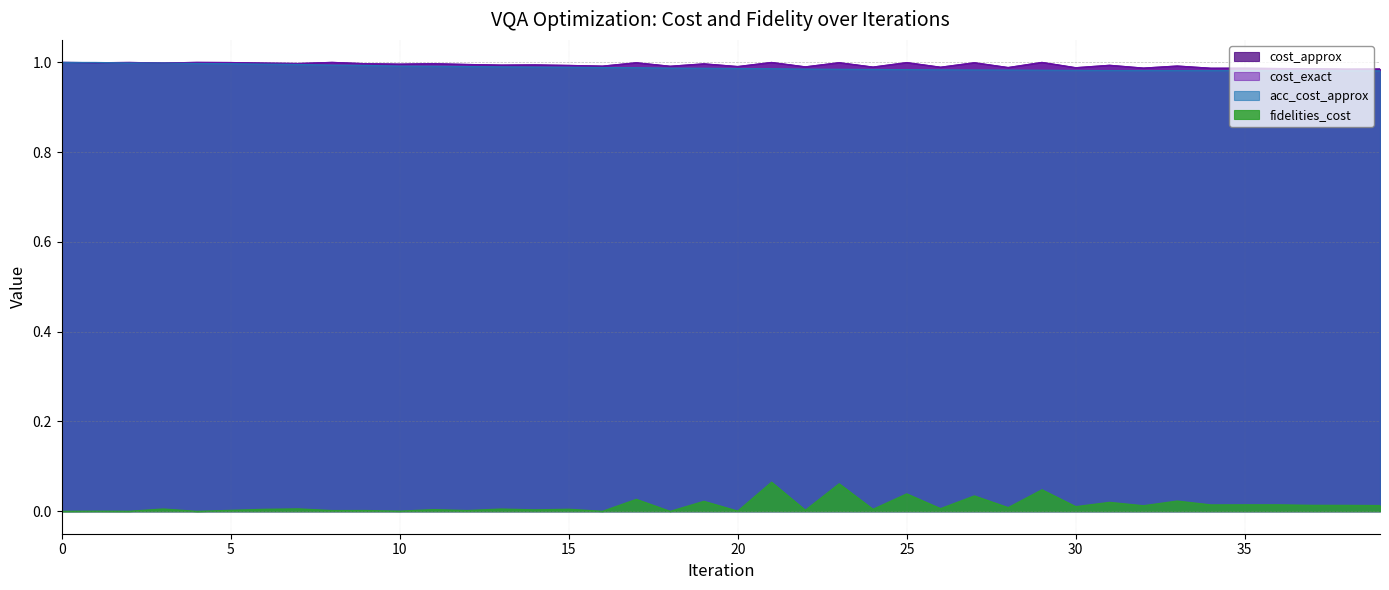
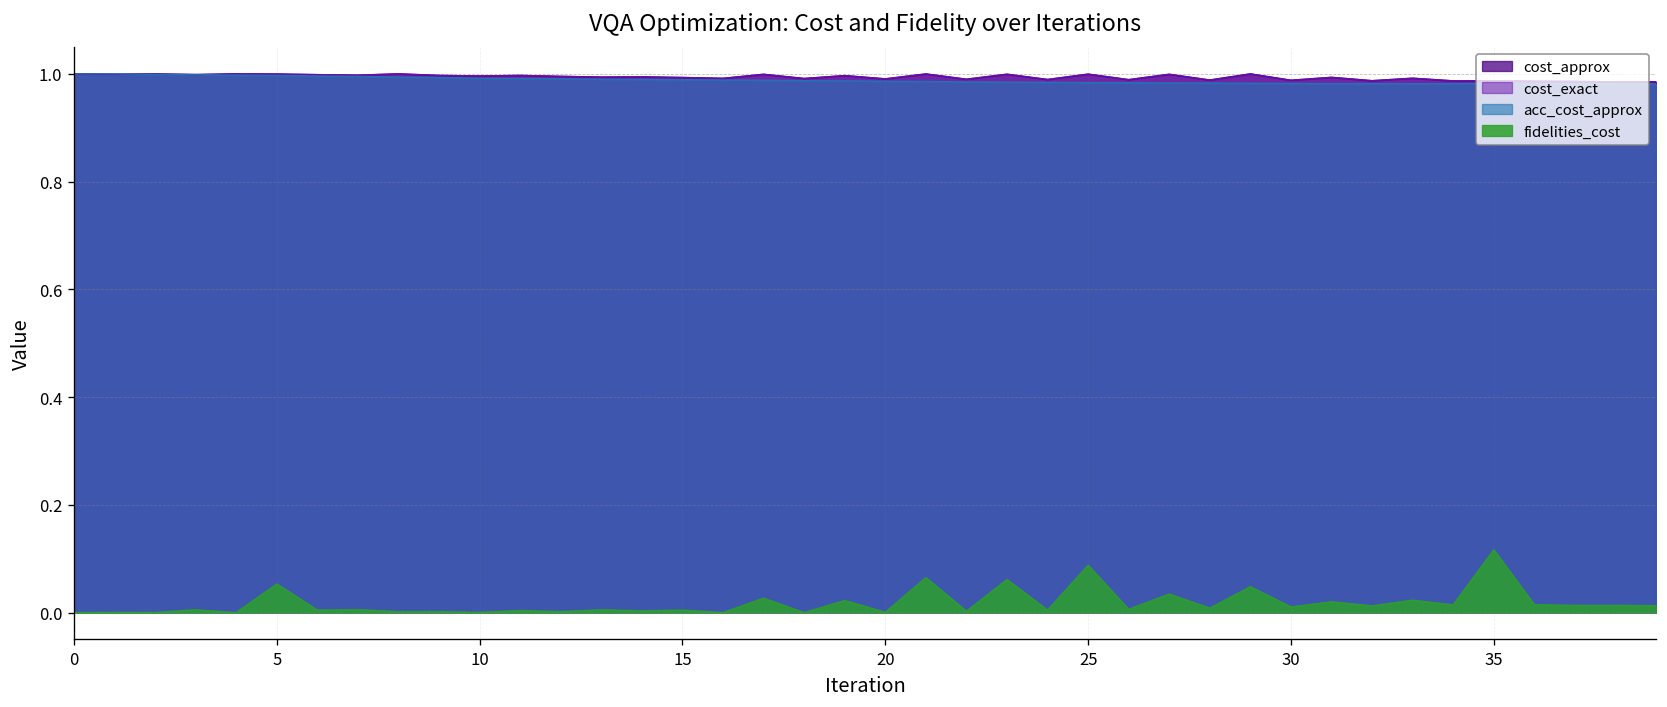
  {
    "cost_exact": {
      "25": 1.00,
      "30": 0.99
    },
    "acc_cost_approx": {
      "25": 0.98,
      "30": 0.98
    },
    "fidelities_cost": {
      "0": 0.00,
-     "5": 0.00,
+     "5": 0.05,
      "10": 0.00,
      "15": 0.00,
      "20": 0.00,
-     "25": 0.04,
+     "25": 0.09,
      "30": 0.01,
-     "35": 0.01
+     "35": 0.12
    }
  }
